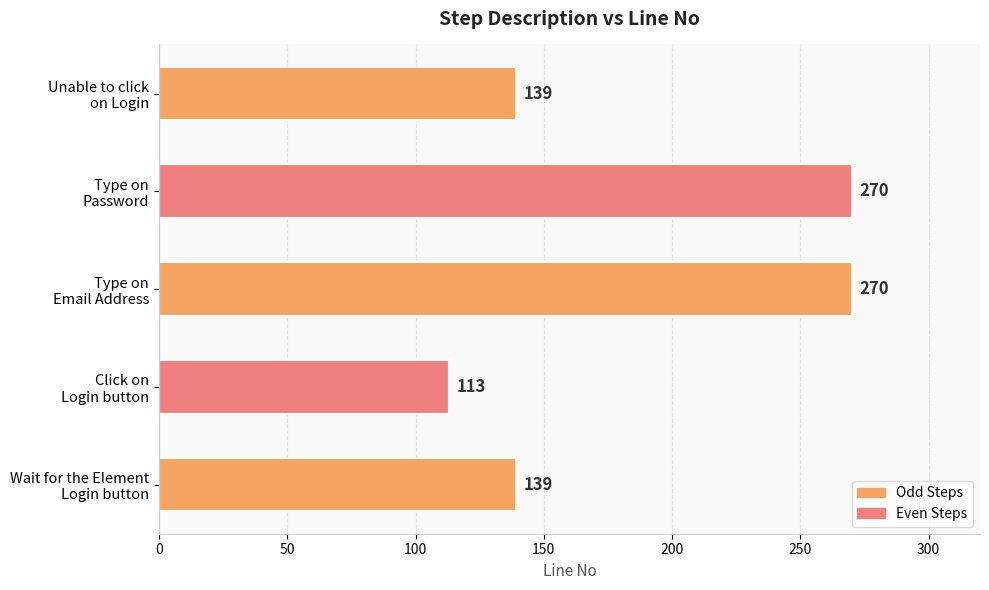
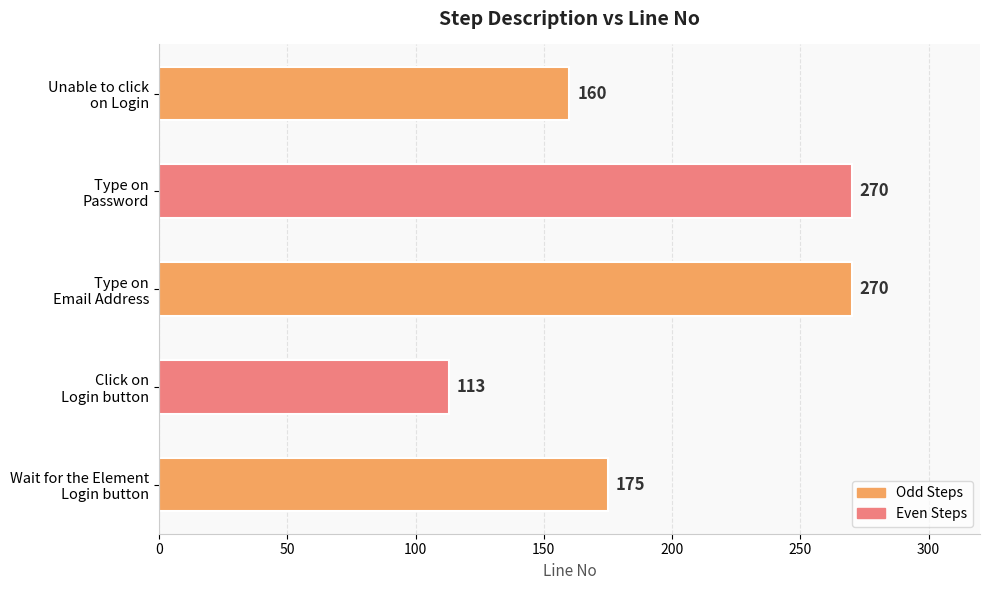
  {
-   "Unable to click on Login": 139,
+   "Unable to click on Login": 160,
    "Type on Password": 270,
    "Type on Email Address": 270,
    "Click on Login button": 113,
-   "Wait for the Element Login button": 139
+   "Wait for the Element Login button": 175
  }
